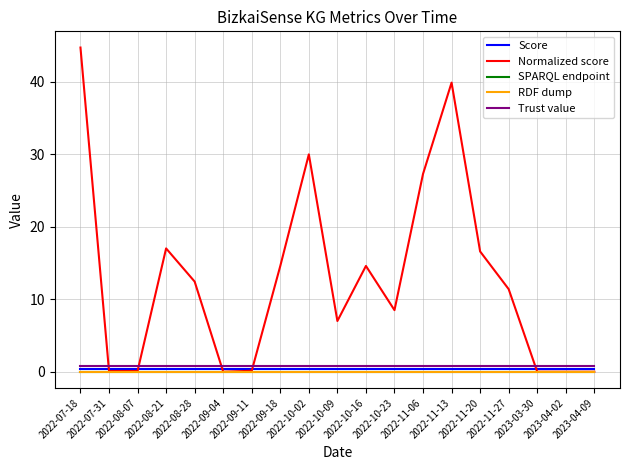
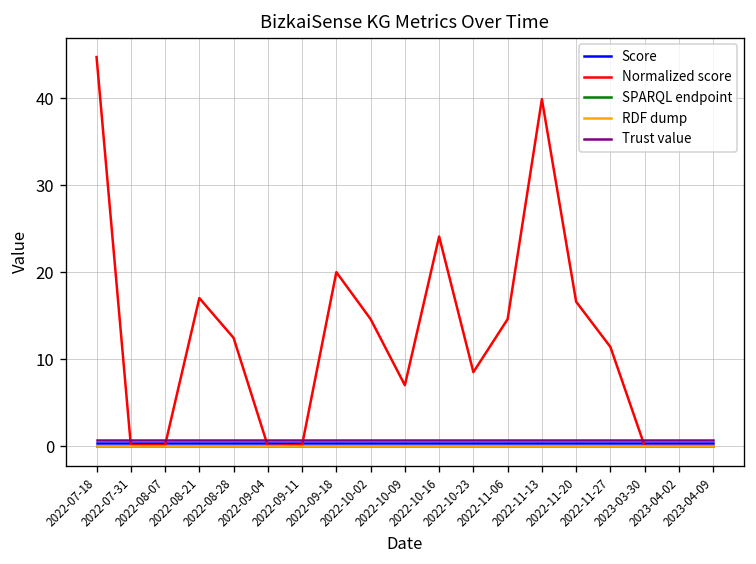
  {
    "Score": {
      "2022-07-18": 0,
      "2022-08-21": 0,
      "2022-08-28": 0,
      "2022-09-04": 0,
      "2022-09-18": 0,
      "2022-10-02": 0,
      "2022-10-09": 0,
      "2022-10-16": 0,
      "2022-10-23": 0,
      "2022-11-06": 0,
      "2022-11-13": 0,
      "2022-11-20": 0,
      "2022-11-27": 0,
      "2023-03-30": 0,
      "2023-04-02": 0,
      "2023-04-09": 0
    },
    "Normalized score": {
      "2022-07-18": 45,
      "2022-08-21": 17,
      "2022-08-28": 12,
-     "2022-09-18": 15,
-     "2022-10-02": 30,
+     "2022-09-18": 20,
+     "2022-10-02": 15,
      "2022-10-09": 7,
-     "2022-10-16": 15,
+     "2022-10-16": 24,
      "2022-10-23": 9,
-     "2022-11-06": 27,
+     "2022-11-06": 15,
      "2022-11-13": 40,
      "2022-11-20": 17,
      "2022-11-27": 11
    },
    "RDF dump": {
      "2022-07-18": 0,
      "2022-08-21": 0,
      "2022-08-28": 0,
      "2022-09-18": 0,
      "2022-10-02": 0,
      "2022-10-09": 0,
      "2022-10-16": 0,
      "2022-10-23": 0,
      "2022-11-06": 0,
      "2022-11-13": 0,
      "2022-11-20": 0,
      "2022-11-27": 0
    },
    "Trust value": {
      "2022-07-18": 1,
      "2022-07-31": 1,
      "2022-08-07": 1,
      "2022-08-21": 1,
      "2022-08-28": 1,
      "2022-09-04": 1,
      "2022-09-11": 1,
      "2022-09-18": 1,
      "2022-10-02": 1,
      "2022-10-09": 1,
      "2022-10-16": 1,
      "2022-10-23": 1,
      "2022-11-06": 1,
      "2022-11-13": 1,
      "2022-11-20": 1,
      "2022-11-27": 1,
      "2023-03-30": 1,
      "2023-04-02": 1,
      "2023-04-09": 1
    }
  }
